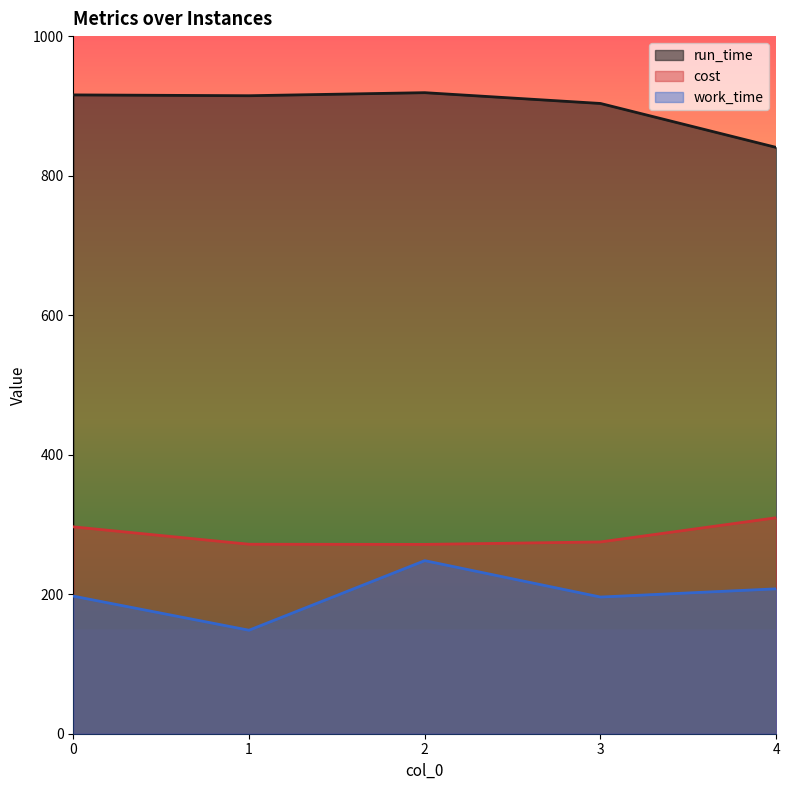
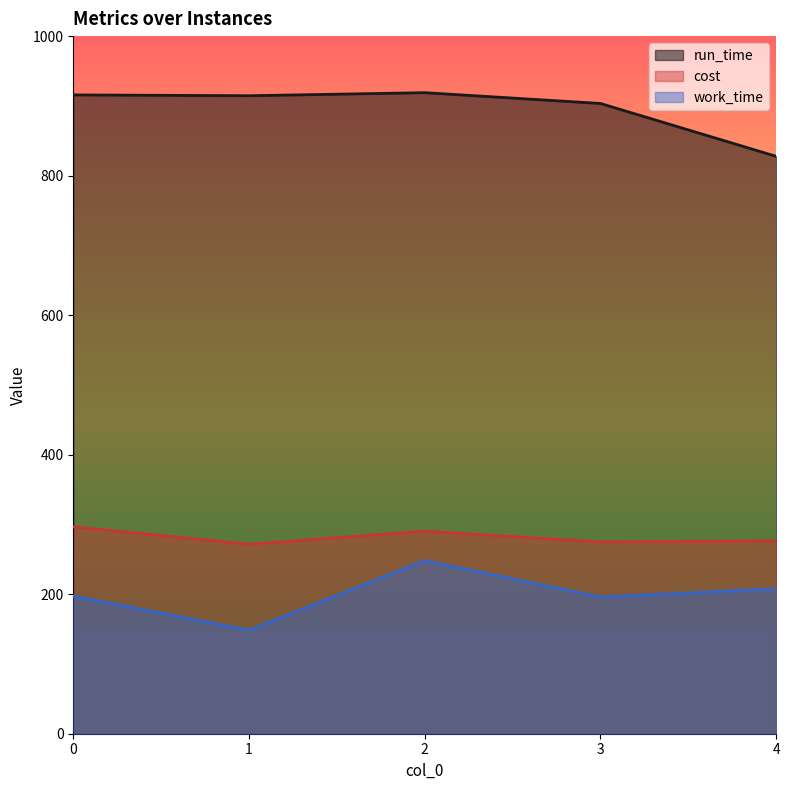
  {
    "run_time": {
      "0": 920,
      "1": 910,
      "2": 920,
      "3": 900,
-     "4": 840
+     "4": 830
    },
    "cost": {
      "0": 300,
      "1": 270,
-     "2": 270,
+     "2": 290,
      "3": 270,
-     "4": 310
+     "4": 280
    },
    "work_time": {
      "0": 200,
      "1": 150,
      "2": 250,
      "3": 200,
      "4": 210
    }
  }
